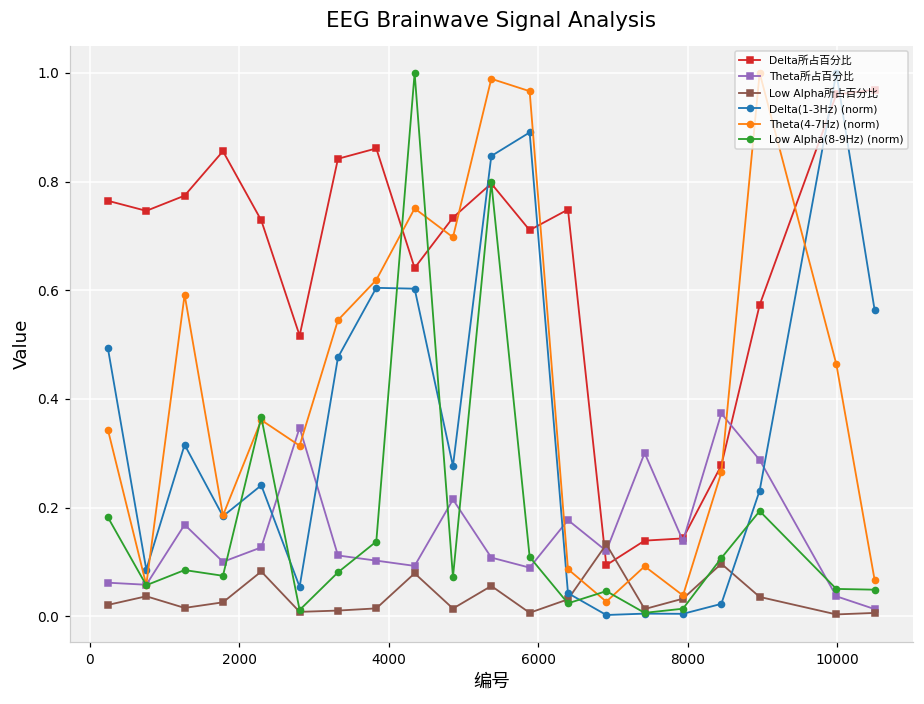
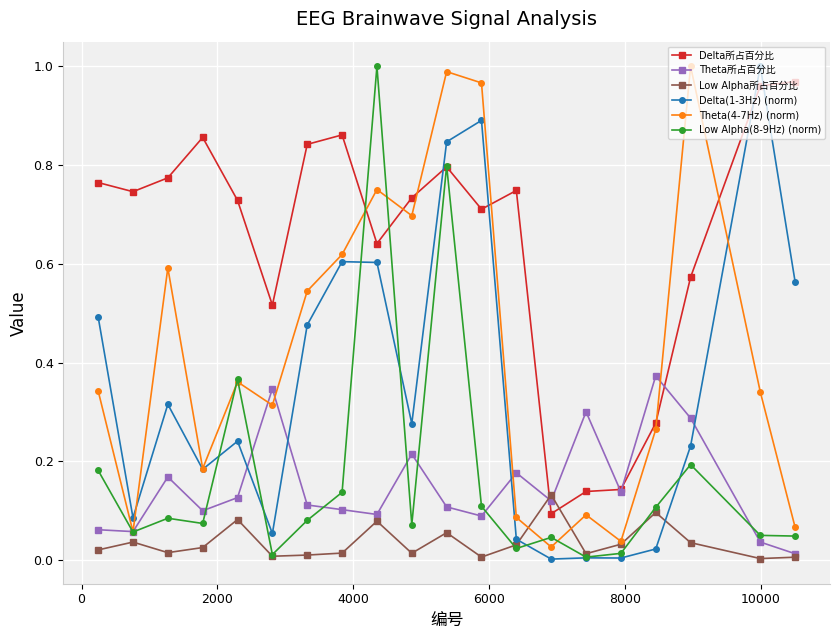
  {
    "Theta所占百分比": {
      "10000": 0.04
    },
    "Low Alpha所占百分比": {
      "10000": 0.00
    },
    "Theta(4-7Hz) (norm)": {
-     "10000": 0.46
+     "10000": 0.34
    },
    "Low Alpha(8-9Hz) (norm)": {
      "10000": 0.05
    }
  }
